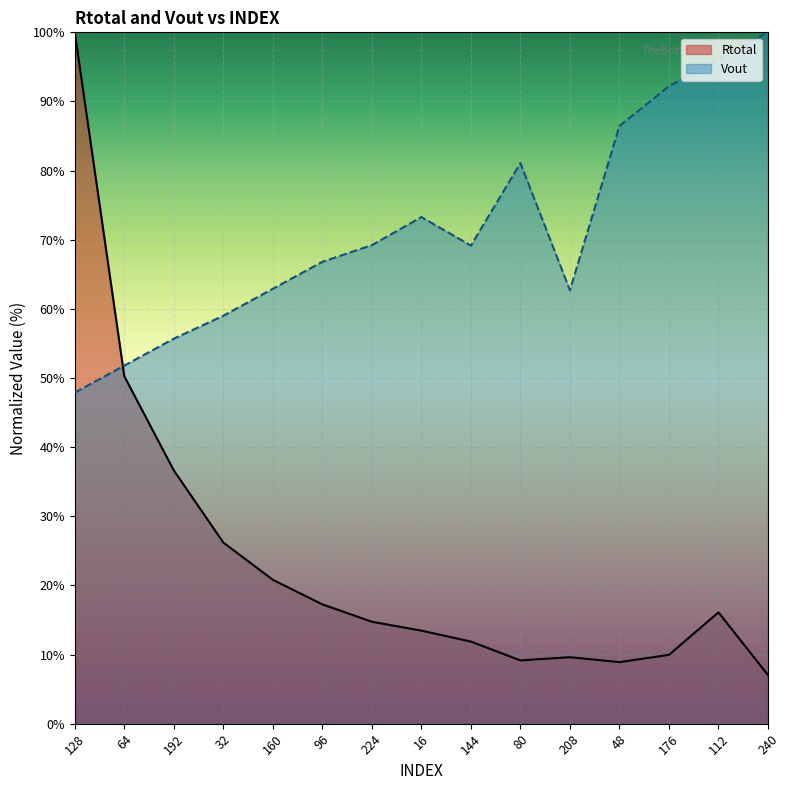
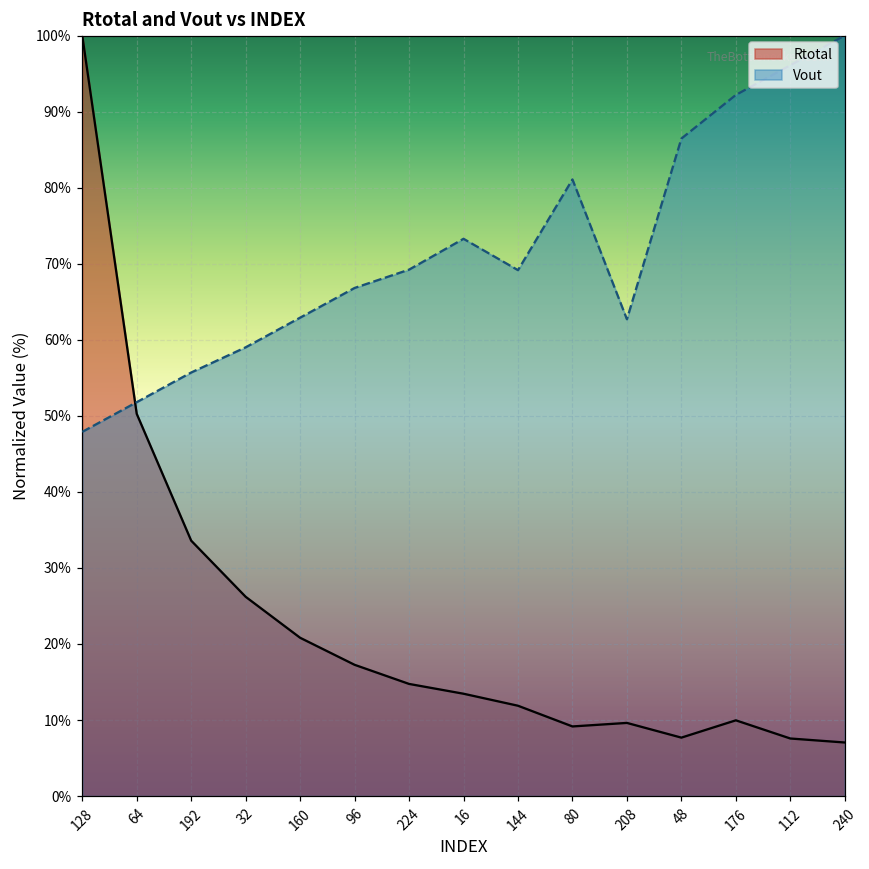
  {
    "Rtotal": {
      "128": "100%",
      "64": "50%",
-     "192": "37%",
+     "192": "34%",
      "32": "26%",
      "160": "21%",
      "96": "17%",
      "224": "15%",
      "16": "13%",
      "144": "12%",
      "80": "9%",
      "208": "10%",
-     "48": "9%",
+     "48": "8%",
      "176": "10%",
-     "112": "16%",
+     "112": "8%",
      "240": "7%"
    },
    "Vout": {
      "128": "48%",
      "64": "52%",
      "192": "56%",
      "32": "59%",
      "160": "63%",
      "96": "67%",
      "224": "69%",
      "16": "73%",
      "144": "69%",
      "80": "81%",
      "208": "63%",
      "48": "86%",
      "176": "92%",
      "240": "100%"
    }
  }
